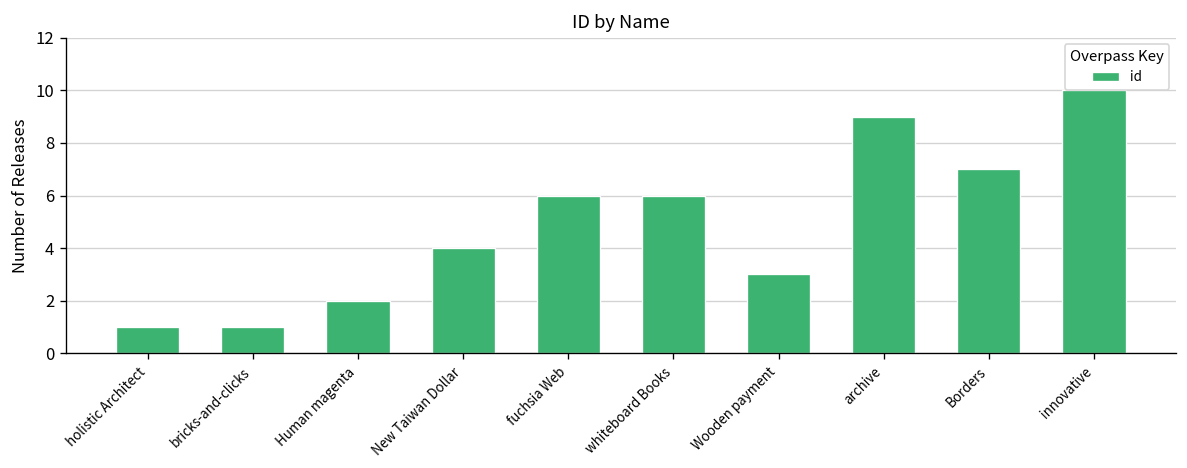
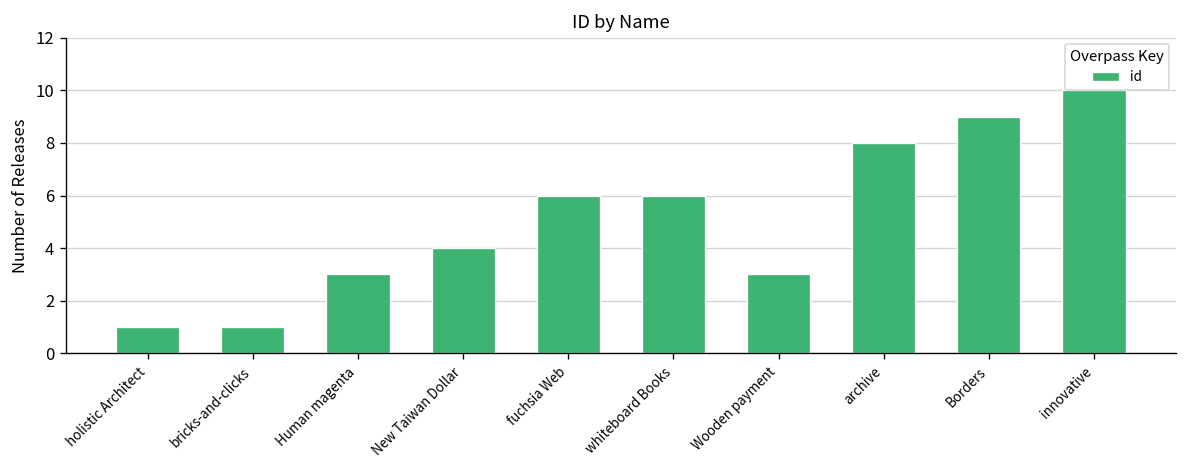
  {
    "holistic Architect": 1,
    "bricks-and-clicks": 1,
-   "Human magenta": 2,
+   "Human magenta": 3,
    "New Taiwan Dollar": 4,
    "fuchsia Web": 6,
    "whiteboard Books": 6,
    "Wooden payment": 3,
-   "archive": 9,
-   "Borders": 7,
+   "archive": 8,
+   "Borders": 9,
    "innovative": 10
  }
